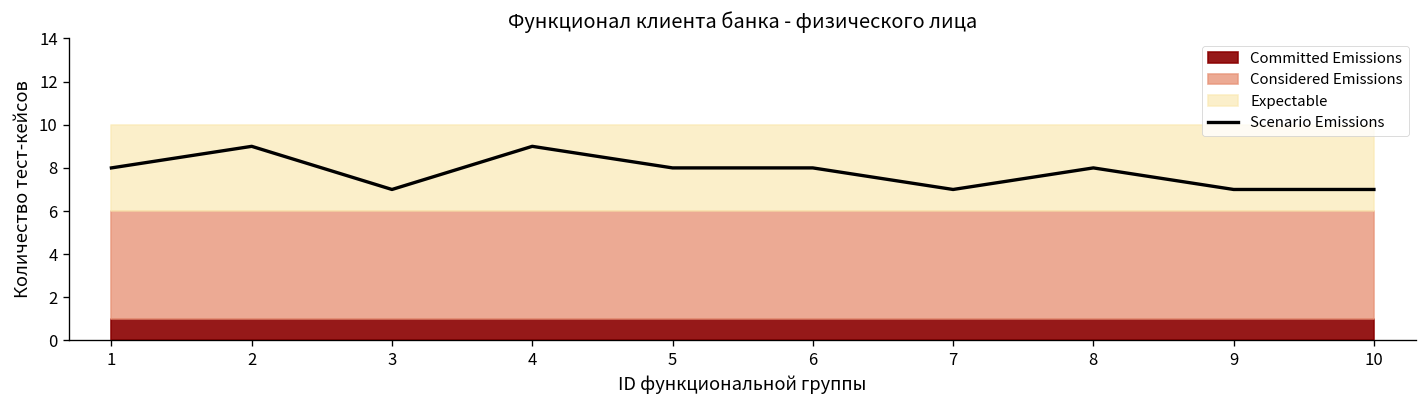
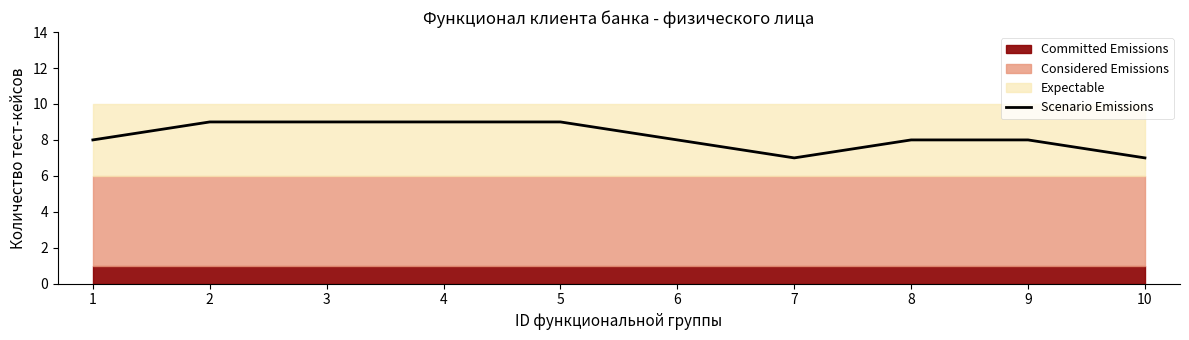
  {
    "Scenario Emissions": {
      "1": 8,
      "2": 9,
-     "3": 7,
+     "3": 9,
      "4": 9,
-     "5": 8,
+     "5": 9,
      "6": 8,
      "7": 7,
      "8": 8,
-     "9": 7,
+     "9": 8,
      "10": 7
    }
  }
